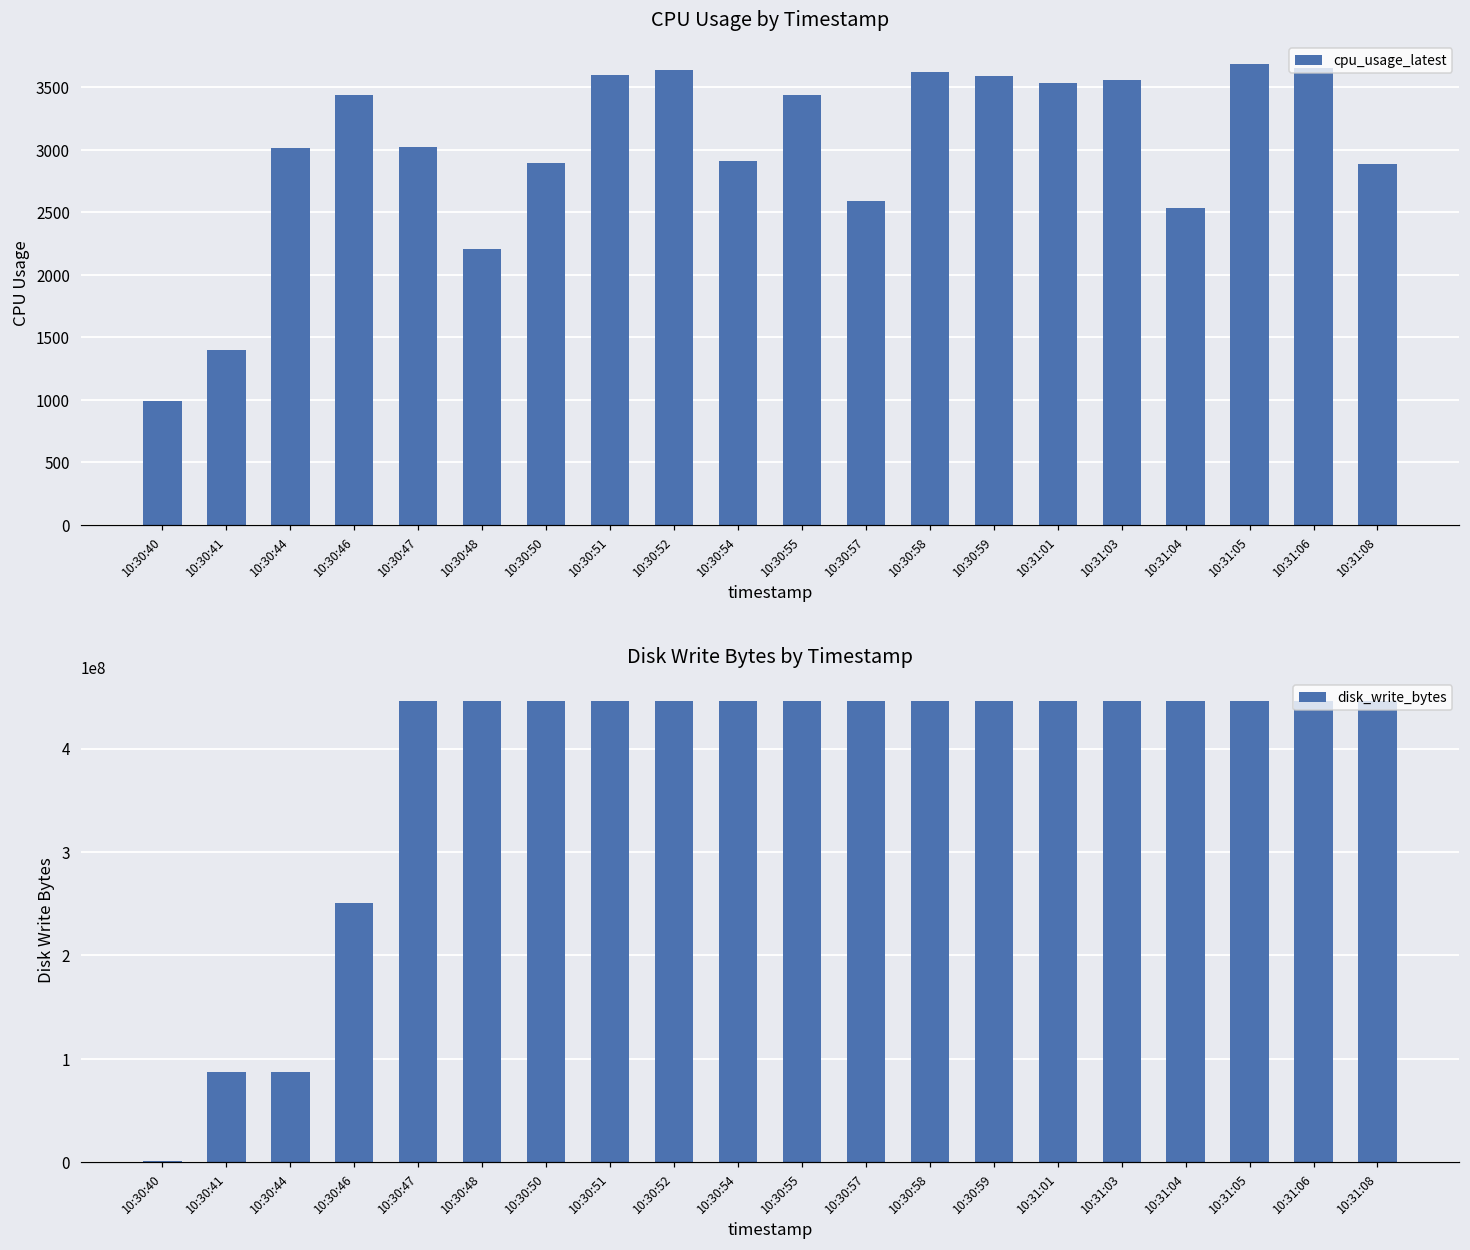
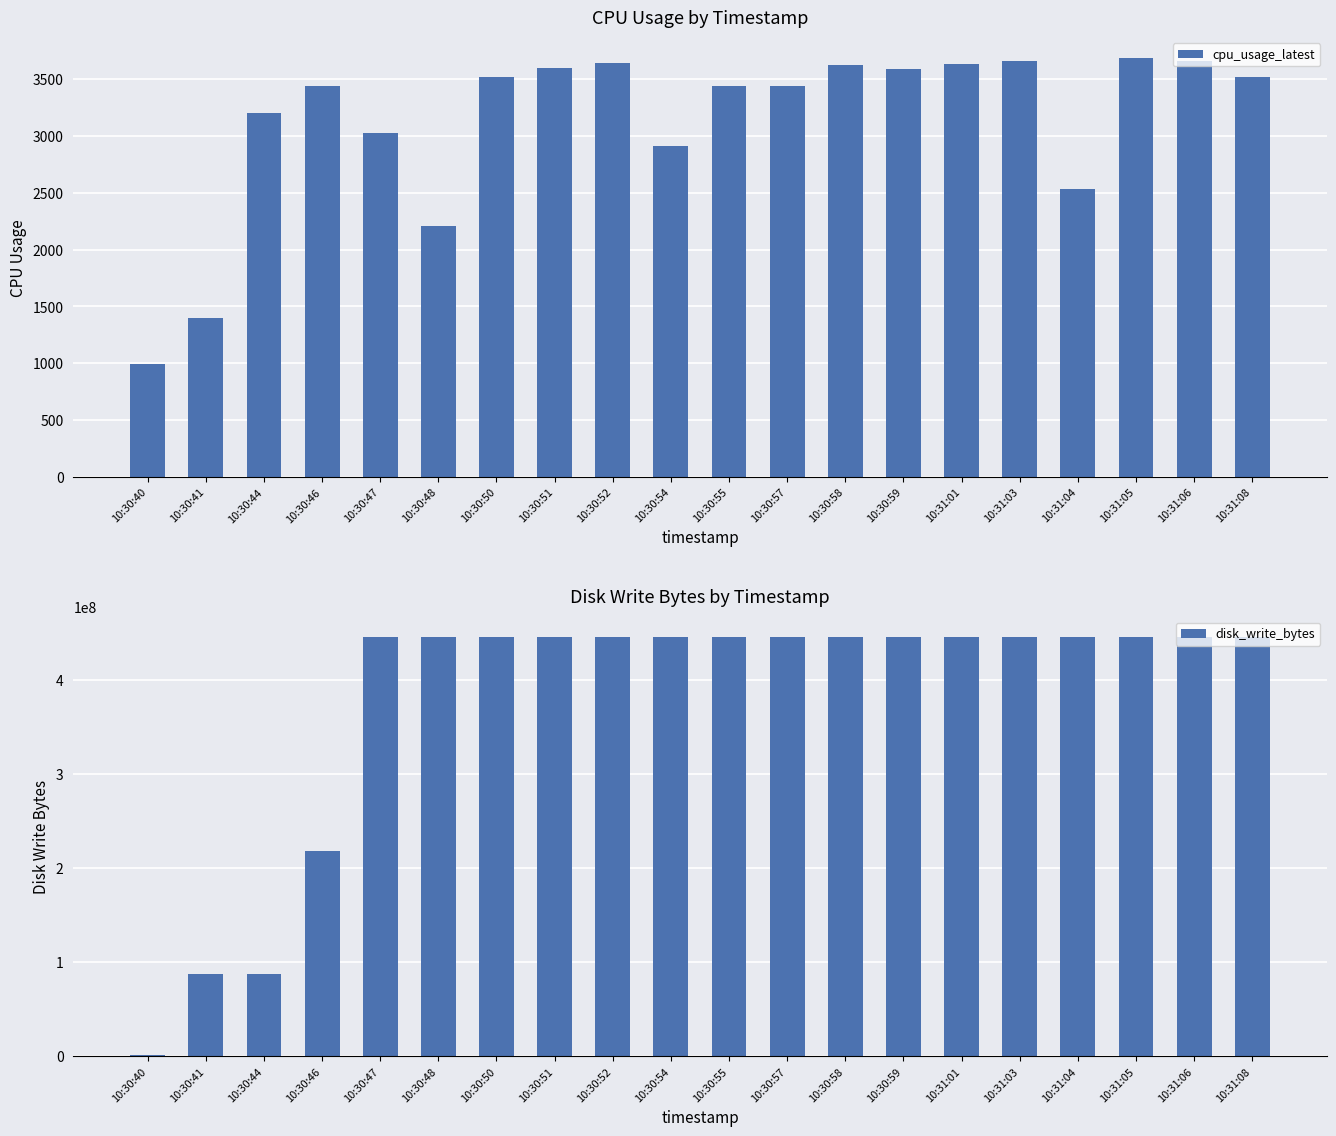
  {
    "CPU Usage by Timestamp": {
      "10:30:40": 1000,
      "10:30:41": 1400,
-     "10:30:44": 3020,
+     "10:30:44": 3200,
      "10:30:46": 3440,
      "10:30:47": 3020,
      "10:30:48": 2210,
-     "10:30:50": 2890,
+     "10:30:50": 3520,
      "10:30:51": 3600,
      "10:30:52": 3640,
      "10:30:54": 2910,
      "10:30:55": 3440,
-     "10:30:57": 2590,
+     "10:30:57": 3440,
      "10:30:58": 3630,
      "10:30:59": 3590,
-     "10:31:01": 3530,
-     "10:31:03": 3560,
+     "10:31:01": 3630,
+     "10:31:03": 3660,
      "10:31:04": 2540,
      "10:31:05": 3680,
-     "10:31:08": 2890
+     "10:31:08": 3520
    },
    "Disk Write Bytes by Timestamp": {
      "10:30:41": 90000000,
      "10:30:44": 90000000,
-     "10:30:46": 250000000,
+     "10:30:46": 220000000,
      "10:30:47": 450000000,
      "10:30:48": 450000000,
      "10:30:50": 450000000,
      "10:30:51": 450000000,
      "10:30:52": 450000000,
      "10:30:54": 450000000,
      "10:30:55": 450000000,
      "10:30:57": 450000000,
      "10:30:58": 450000000,
      "10:30:59": 450000000,
      "10:31:01": 450000000,
      "10:31:03": 450000000,
      "10:31:04": 450000000,
      "10:31:05": 450000000
    }
  }
